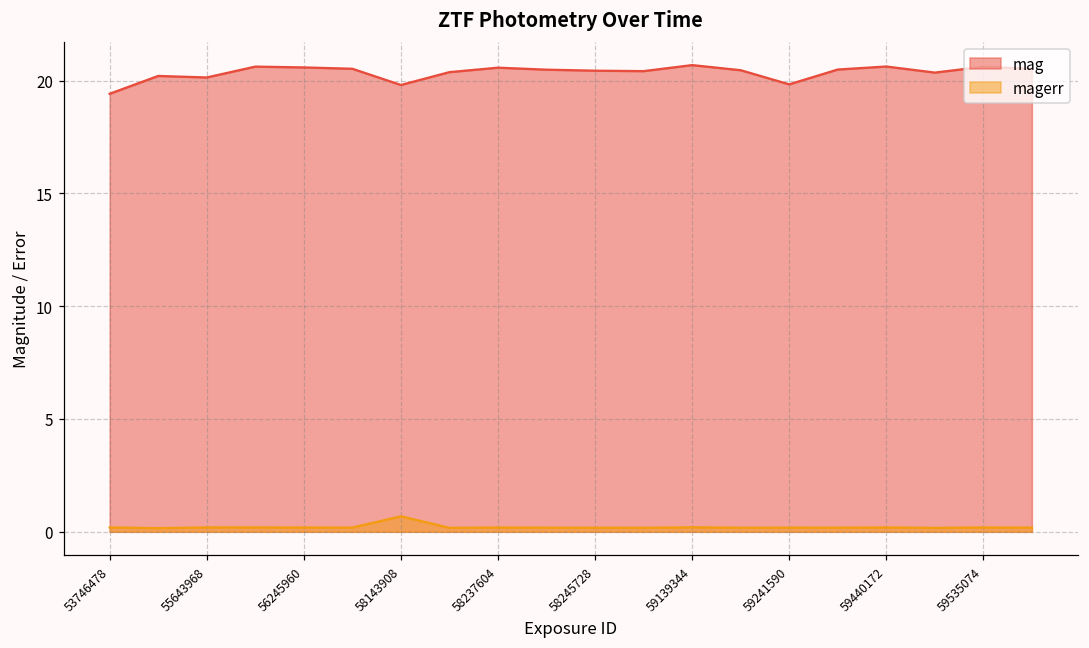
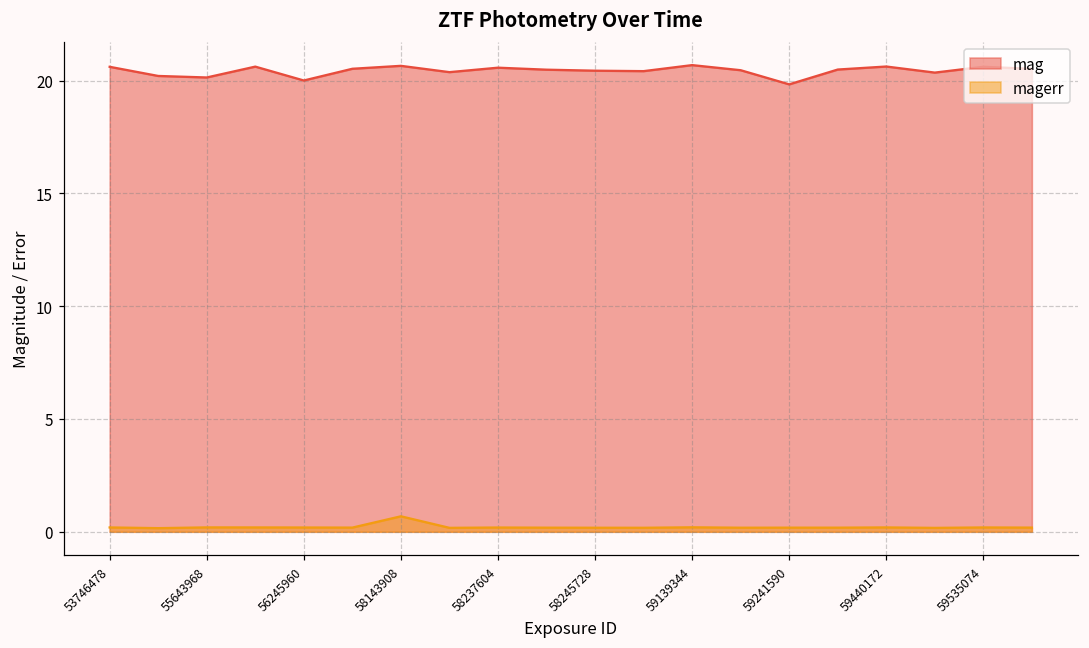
  {
    "mag": {
-     "53746478": 19.4,
+     "53746478": 20.6,
      "55643968": 20.1,
-     "56245960": 20.6,
-     "58143908": 19.8,
+     "56245960": 20.0,
+     "58143908": 20.7,
      "58237604": 20.6,
      "58245728": 20.4,
      "59139344": 20.7,
      "59241590": 19.8,
      "59440172": 20.6
    },
    "magerr": {
      "53746478": 0.2,
      "55643968": 0.2,
      "56245960": 0.2,
      "58143908": 0.7,
      "58237604": 0.2,
      "58245728": 0.2,
      "59139344": 0.2,
      "59241590": 0.2,
      "59440172": 0.2,
      "59535074": 0.2
    }
  }
